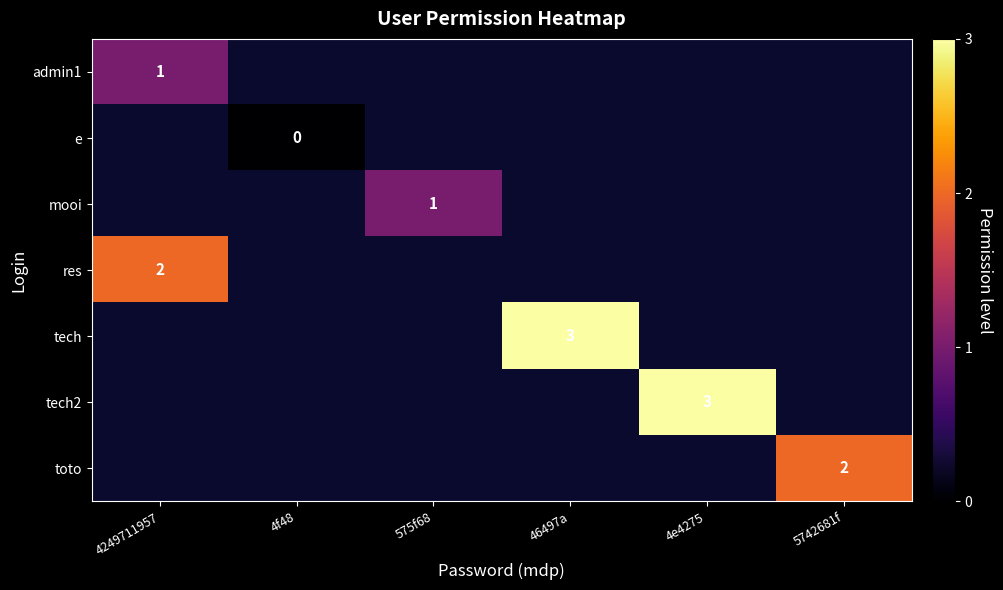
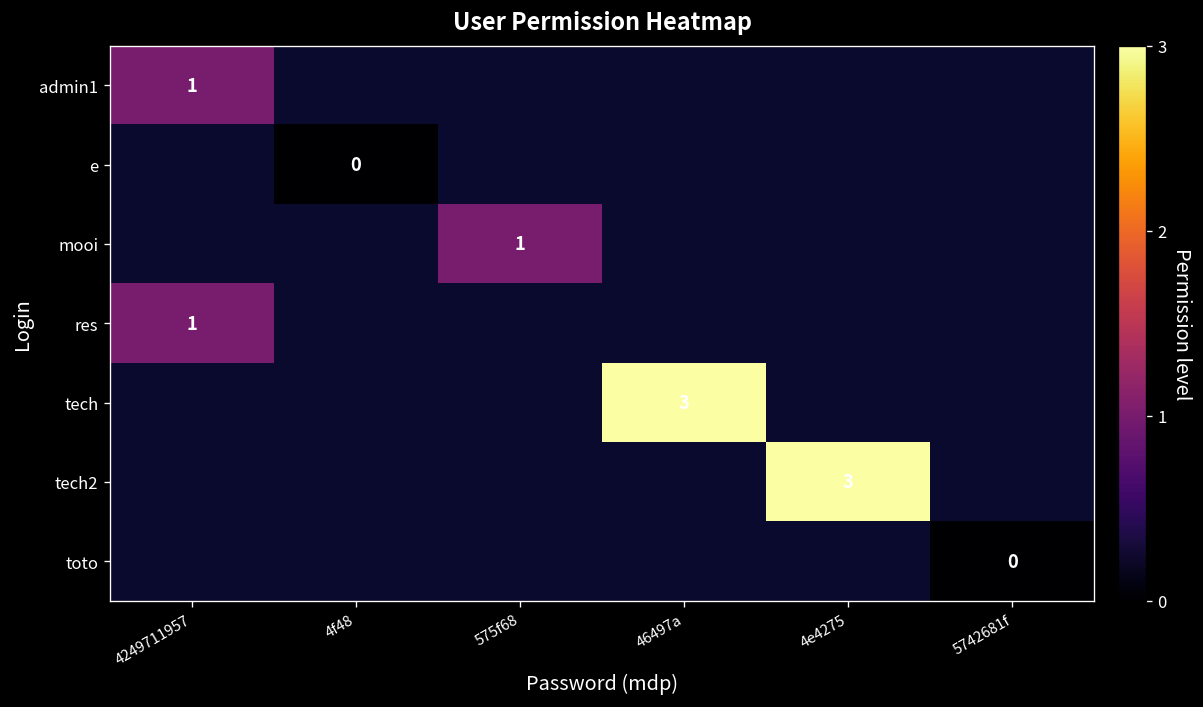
  {
    "admin1": {
      "4249711957": 1
    },
    "e": {
      "4f48": 0
    },
    "mooi": {
      "575f68": 1
    },
    "res": {
-     "4249711957": 2
+     "4249711957": 1
    },
    "tech": {
      "46497a": 3
    },
    "tech2": {
      "4e4275": 3
    },
    "toto": {
-     "5742681f": 2
+     "5742681f": 0
    }
  }
